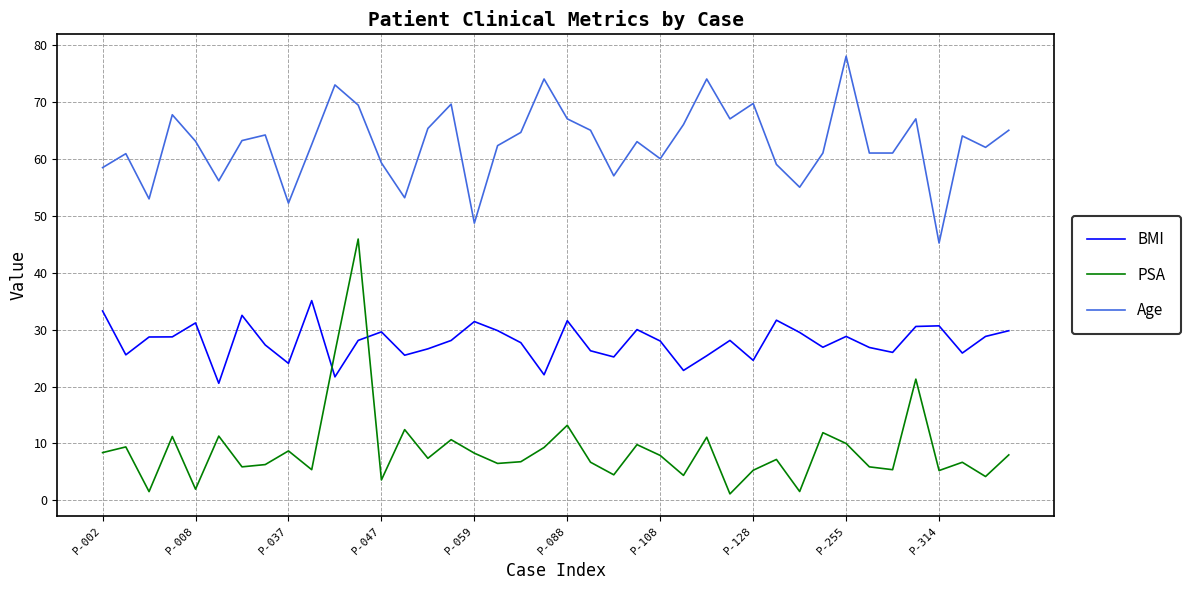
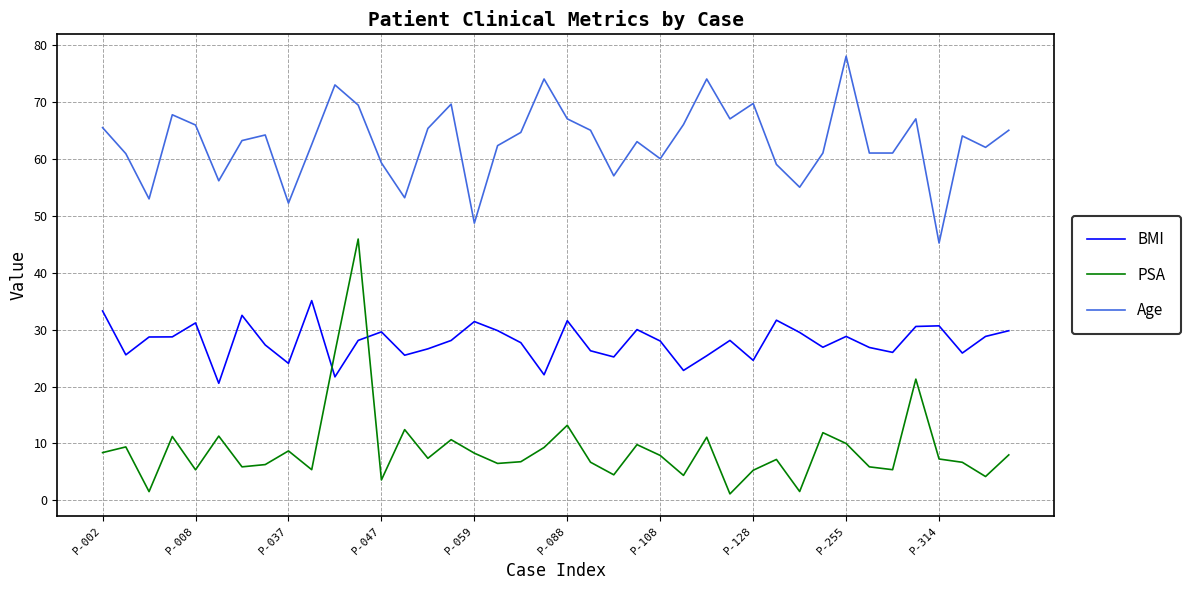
  {
    "BMI": {
      "P-002": 33,
      "P-008": 31,
      "P-037": 24,
      "P-047": 30,
      "P-059": 31,
      "P-088": 32,
      "P-108": 28,
      "P-128": 25,
      "P-255": 29,
      "P-314": 31
    },
    "PSA": {
      "P-002": 8,
-     "P-008": 2,
+     "P-008": 5,
      "P-037": 9,
      "P-047": 4,
      "P-059": 8,
      "P-088": 13,
      "P-108": 8,
      "P-128": 5,
      "P-255": 10,
-     "P-314": 5
+     "P-314": 7
    },
    "Age": {
-     "P-002": 58,
-     "P-008": 63,
+     "P-002": 65,
+     "P-008": 66,
      "P-037": 52,
      "P-047": 59,
      "P-059": 49,
      "P-088": 67,
      "P-108": 60,
      "P-128": 70,
      "P-255": 78,
      "P-314": 45
    }
  }
